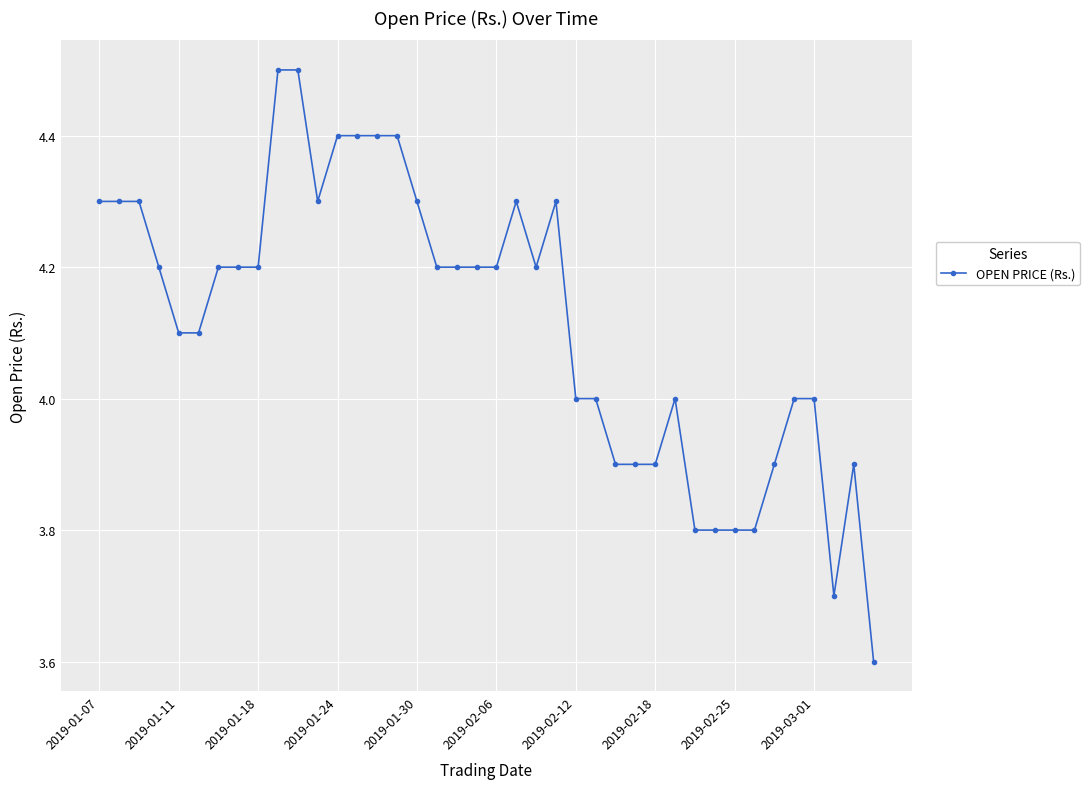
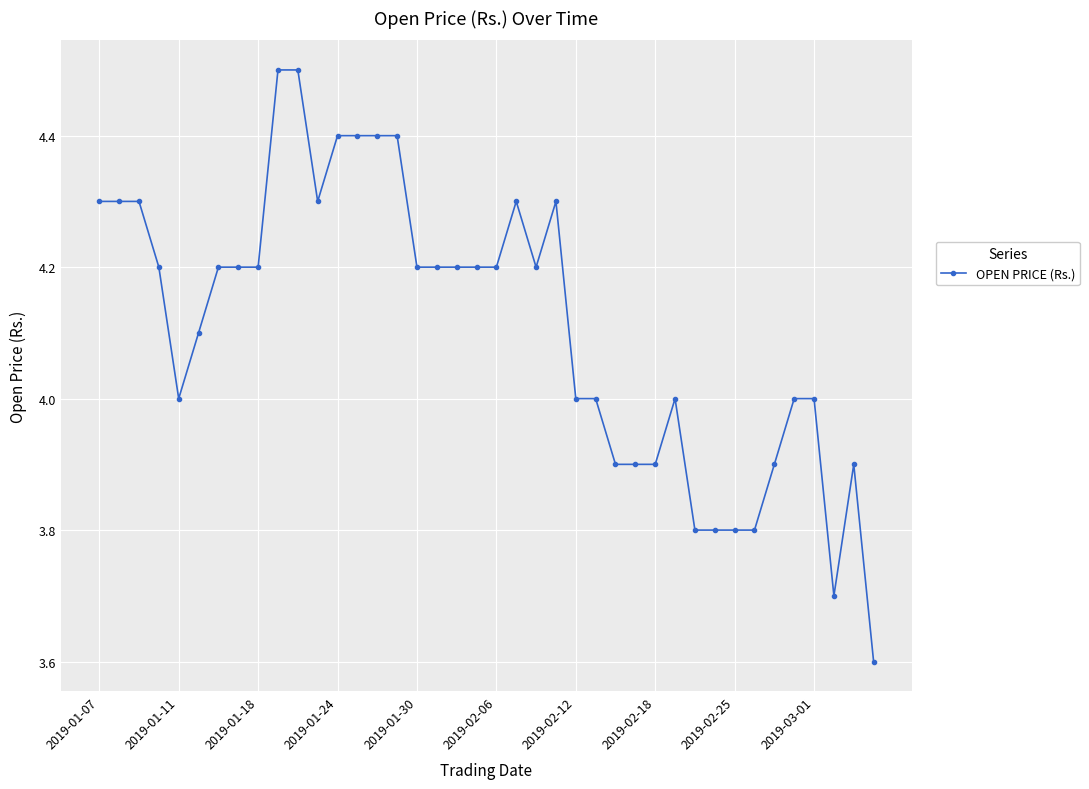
  {
    "2019-01-07": 4.3,
-   "2019-01-11": 4.1,
+   "2019-01-11": 4.0,
    "2019-01-18": 4.2,
    "2019-01-24": 4.4,
-   "2019-01-30": 4.3,
+   "2019-01-30": 4.2,
    "2019-02-06": 4.2,
    "2019-02-12": 4.0,
    "2019-02-18": 3.9,
    "2019-02-25": 3.8,
    "2019-03-01": 4.0
  }
